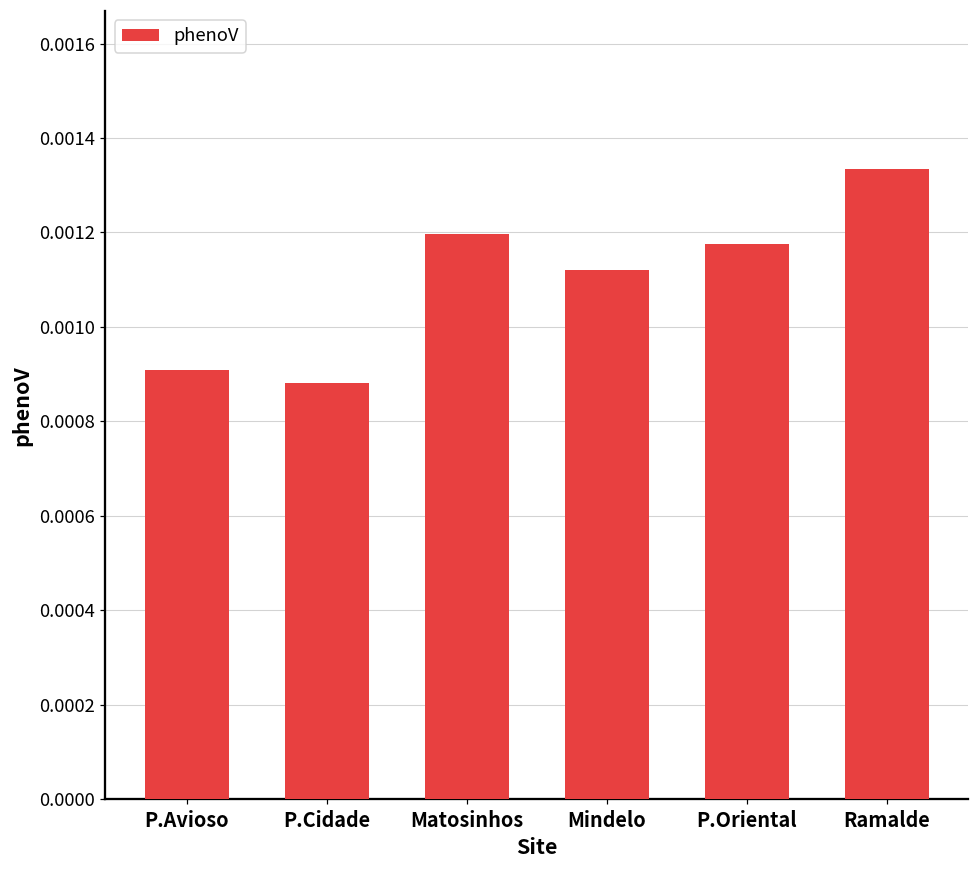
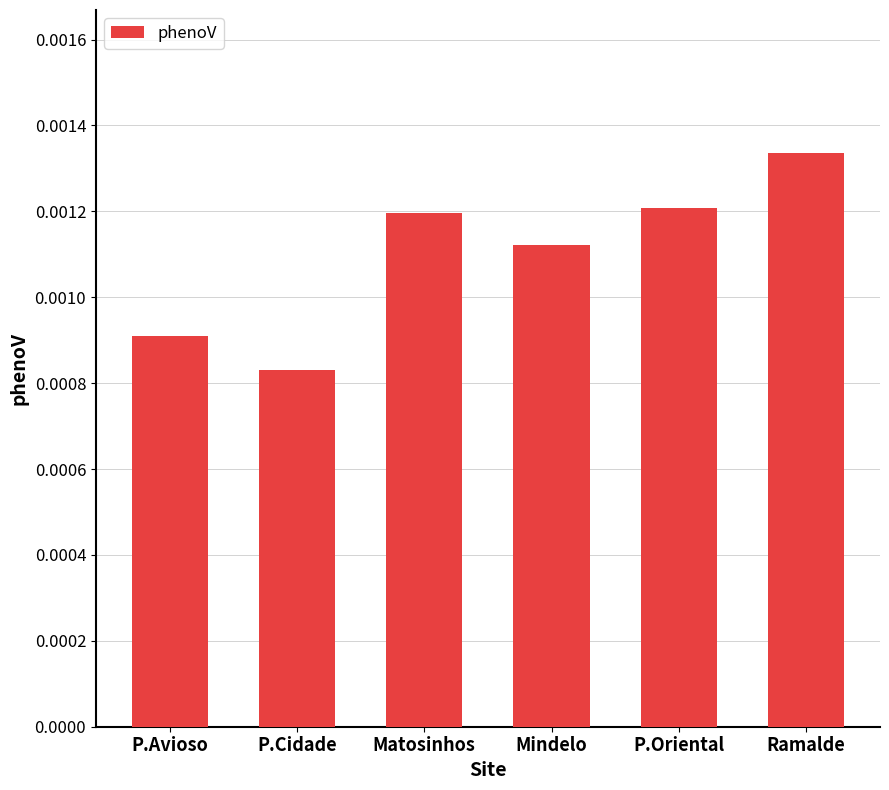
  {
    "P.Avioso": 0.00091,
-   "P.Cidade": 0.00088,
+   "P.Cidade": 0.00083,
    "Matosinhos": 0.00120,
    "Mindelo": 0.00112,
-   "P.Oriental": 0.00118,
+   "P.Oriental": 0.00121,
    "Ramalde": 0.00134
  }
